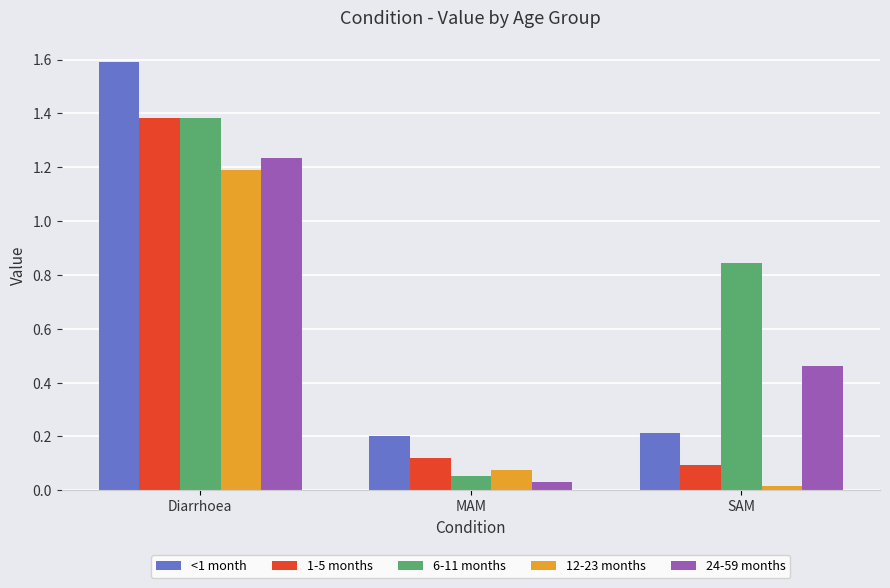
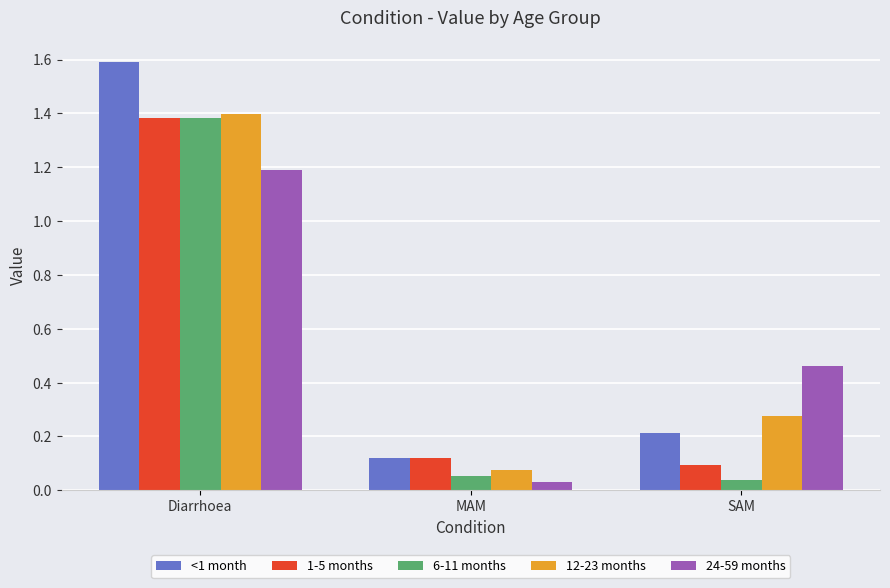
  {
    "<1 month": {
      "Diarrhoea": 1.59,
-     "MAM": 0.20,
+     "MAM": 0.12,
      "SAM": 0.21
    },
    "1-5 months": {
      "Diarrhoea": 1.38,
      "MAM": 0.12,
      "SAM": 0.09
    },
    "6-11 months": {
      "Diarrhoea": 1.38,
      "MAM": 0.05,
-     "SAM": 0.84
+     "SAM": 0.04
    },
    "12-23 months": {
-     "Diarrhoea": 1.19,
+     "Diarrhoea": 1.40,
      "MAM": 0.08,
-     "SAM": 0.01
+     "SAM": 0.27
    },
    "24-59 months": {
-     "Diarrhoea": 1.24,
+     "Diarrhoea": 1.19,
      "MAM": 0.03,
      "SAM": 0.46
    }
  }
